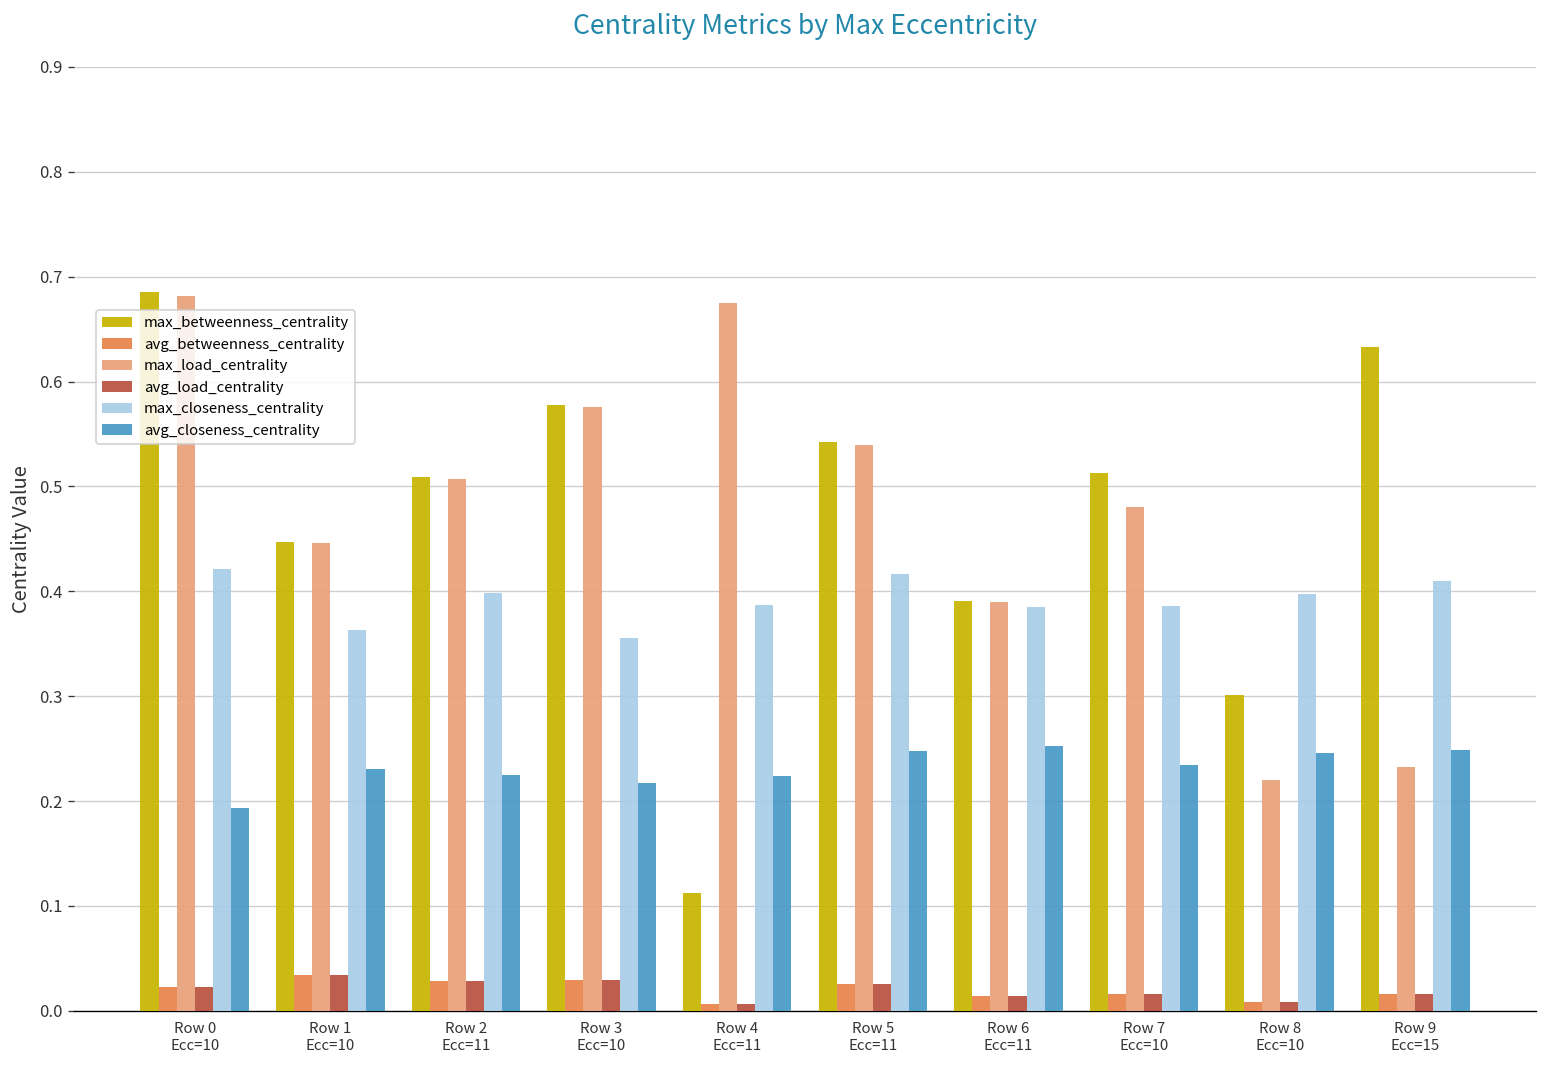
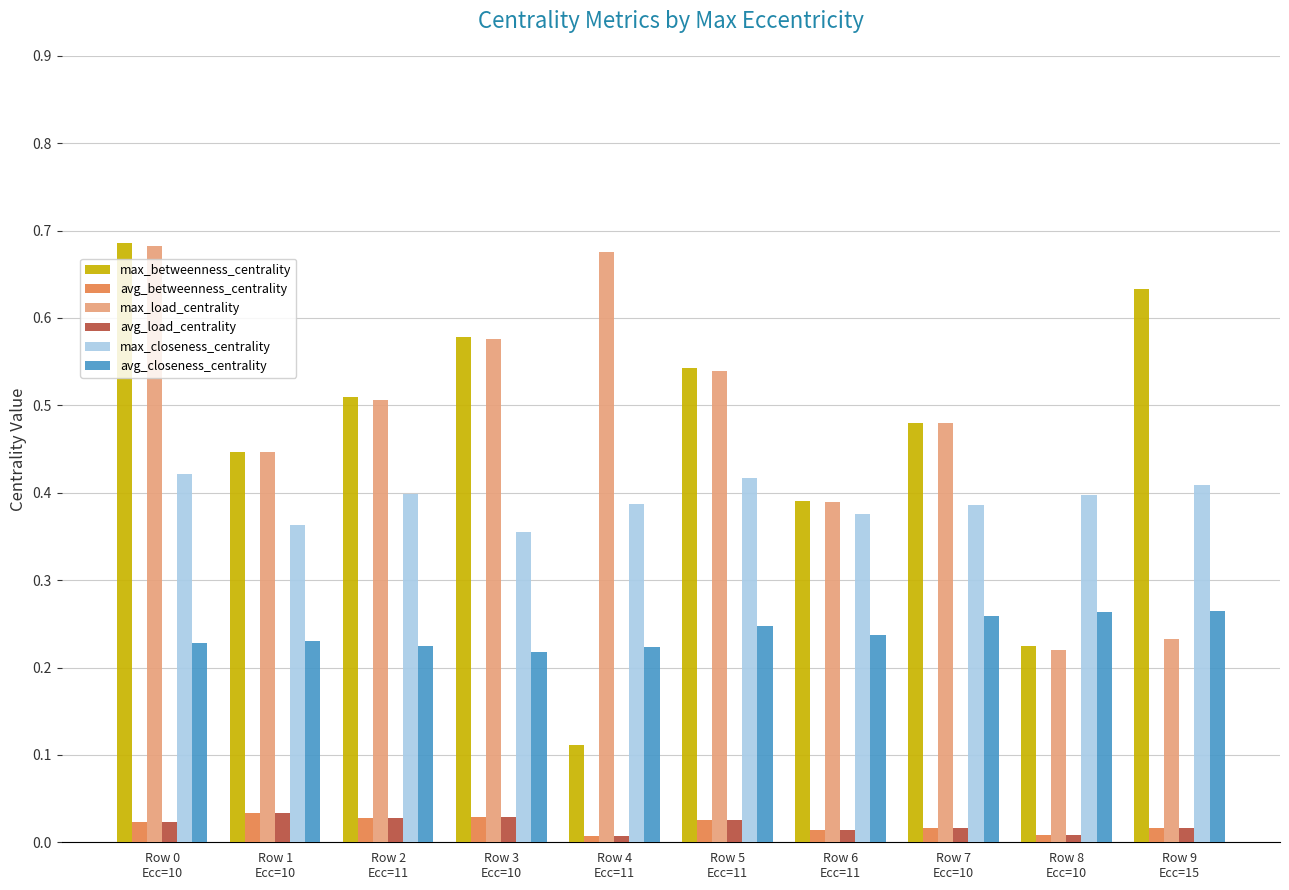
  {
    "max_betweenness_centrality": {
      "Row 0 Ecc=10": 0.69,
      "Row 1 Ecc=10": 0.45,
      "Row 2 Ecc=11": 0.51,
      "Row 3 Ecc=10": 0.58,
      "Row 4 Ecc=11": 0.11,
      "Row 5 Ecc=11": 0.54,
      "Row 6 Ecc=11": 0.39,
-     "Row 7 Ecc=10": 0.51,
-     "Row 8 Ecc=10": 0.30,
+     "Row 7 Ecc=10": 0.48,
+     "Row 8 Ecc=10": 0.22,
      "Row 9 Ecc=15": 0.63
    },
    "avg_load_centrality": {
      "Row 0 Ecc=10": 0.02,
      "Row 1 Ecc=10": 0.03,
      "Row 2 Ecc=11": 0.03,
      "Row 3 Ecc=10": 0.03,
      "Row 4 Ecc=11": 0.01,
      "Row 5 Ecc=11": 0.03,
      "Row 6 Ecc=11": 0.01,
      "Row 7 Ecc=10": 0.02,
      "Row 8 Ecc=10": 0.01,
      "Row 9 Ecc=15": 0.02
    },
    "max_closeness_centrality": {
      "Row 0 Ecc=10": 0.42,
      "Row 1 Ecc=10": 0.36,
      "Row 2 Ecc=11": 0.40,
      "Row 3 Ecc=10": 0.36,
      "Row 4 Ecc=11": 0.39,
      "Row 5 Ecc=11": 0.42,
-     "Row 6 Ecc=11": 0.39,
+     "Row 6 Ecc=11": 0.38,
      "Row 7 Ecc=10": 0.39,
      "Row 8 Ecc=10": 0.40,
      "Row 9 Ecc=15": 0.41
    },
    "avg_closeness_centrality": {
-     "Row 0 Ecc=10": 0.19,
+     "Row 0 Ecc=10": 0.23,
      "Row 1 Ecc=10": 0.23,
      "Row 2 Ecc=11": 0.22,
      "Row 3 Ecc=10": 0.22,
      "Row 4 Ecc=11": 0.22,
      "Row 5 Ecc=11": 0.25,
-     "Row 6 Ecc=11": 0.25,
-     "Row 7 Ecc=10": 0.23,
-     "Row 8 Ecc=10": 0.25,
-     "Row 9 Ecc=15": 0.25
+     "Row 6 Ecc=11": 0.24,
+     "Row 7 Ecc=10": 0.26,
+     "Row 8 Ecc=10": 0.26,
+     "Row 9 Ecc=15": 0.26
    }
  }
